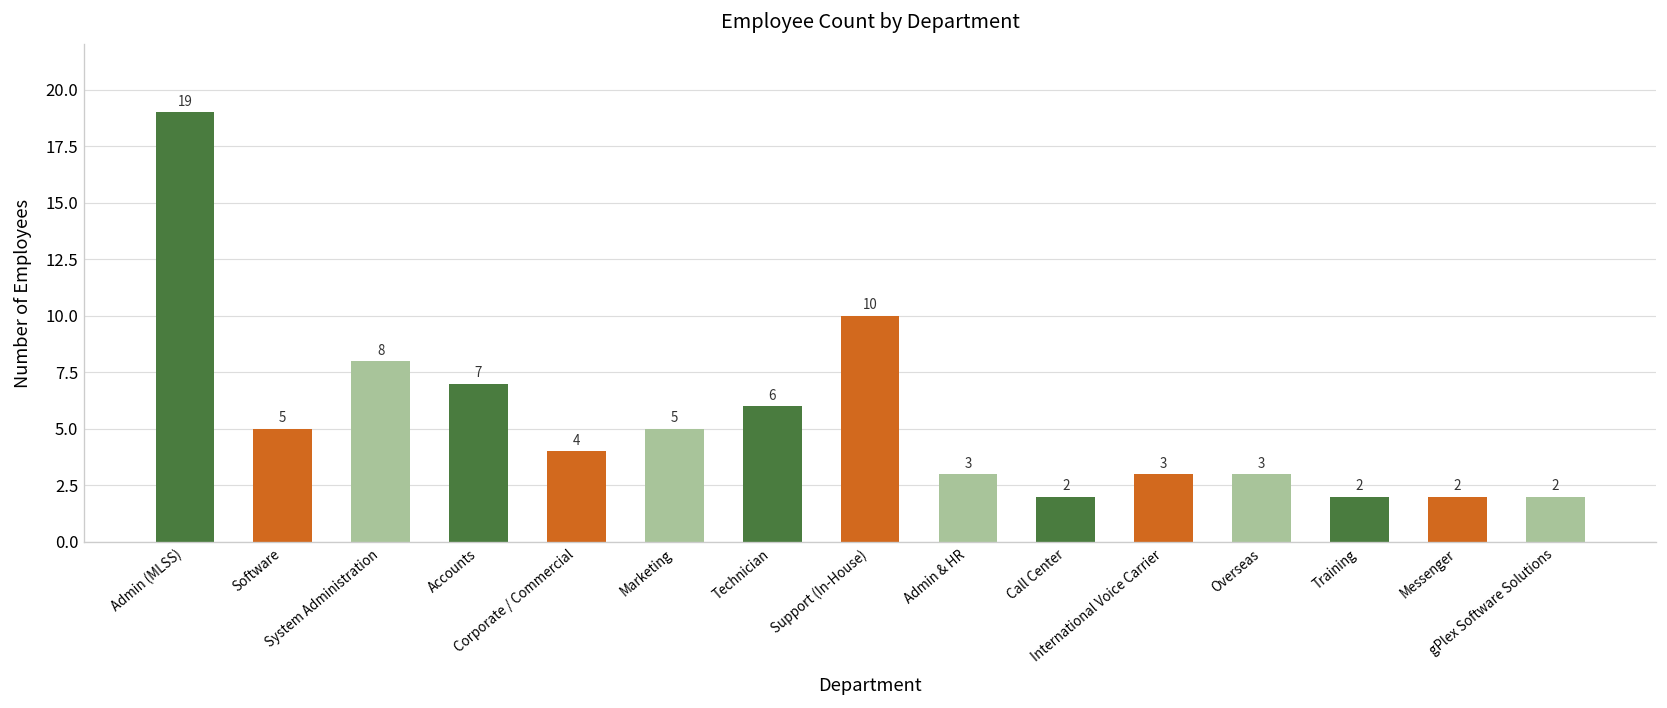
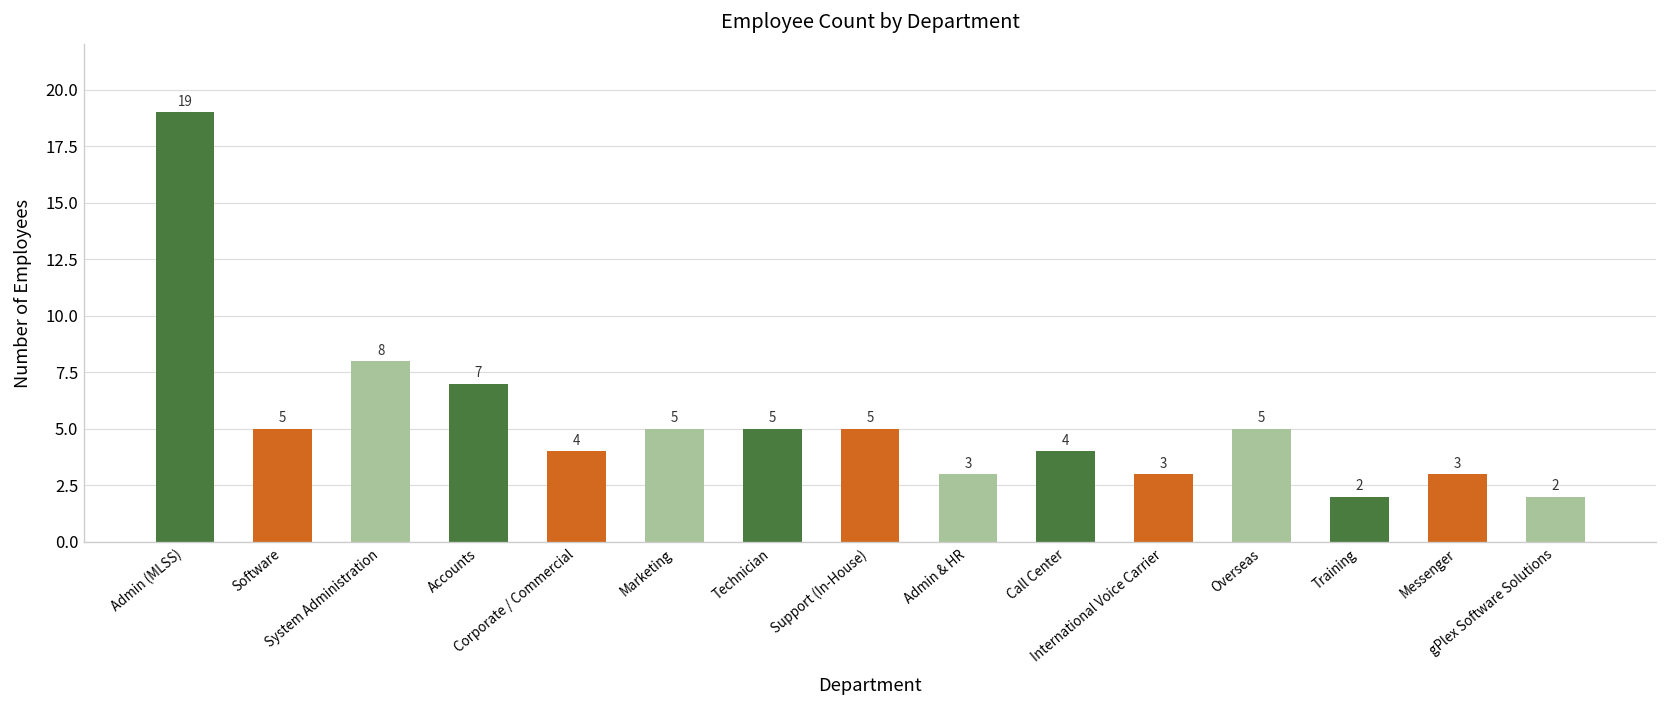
  {
    "Admin (MLSS)": 19,
    "Software": 5,
    "System Administration": 8,
    "Accounts": 7,
    "Corporate / Commercial": 4,
    "Marketing": 5,
-   "Technician": 6,
-   "Support (In-House)": 10,
+   "Technician": 5,
+   "Support (In-House)": 5,
    "Admin & HR": 3,
-   "Call Center": 2,
+   "Call Center": 4,
    "International Voice Carrier": 3,
-   "Overseas": 3,
+   "Overseas": 5,
    "Training": 2,
-   "Messenger": 2,
+   "Messenger": 3,
    "gPlex Software Solutions": 2
  }
